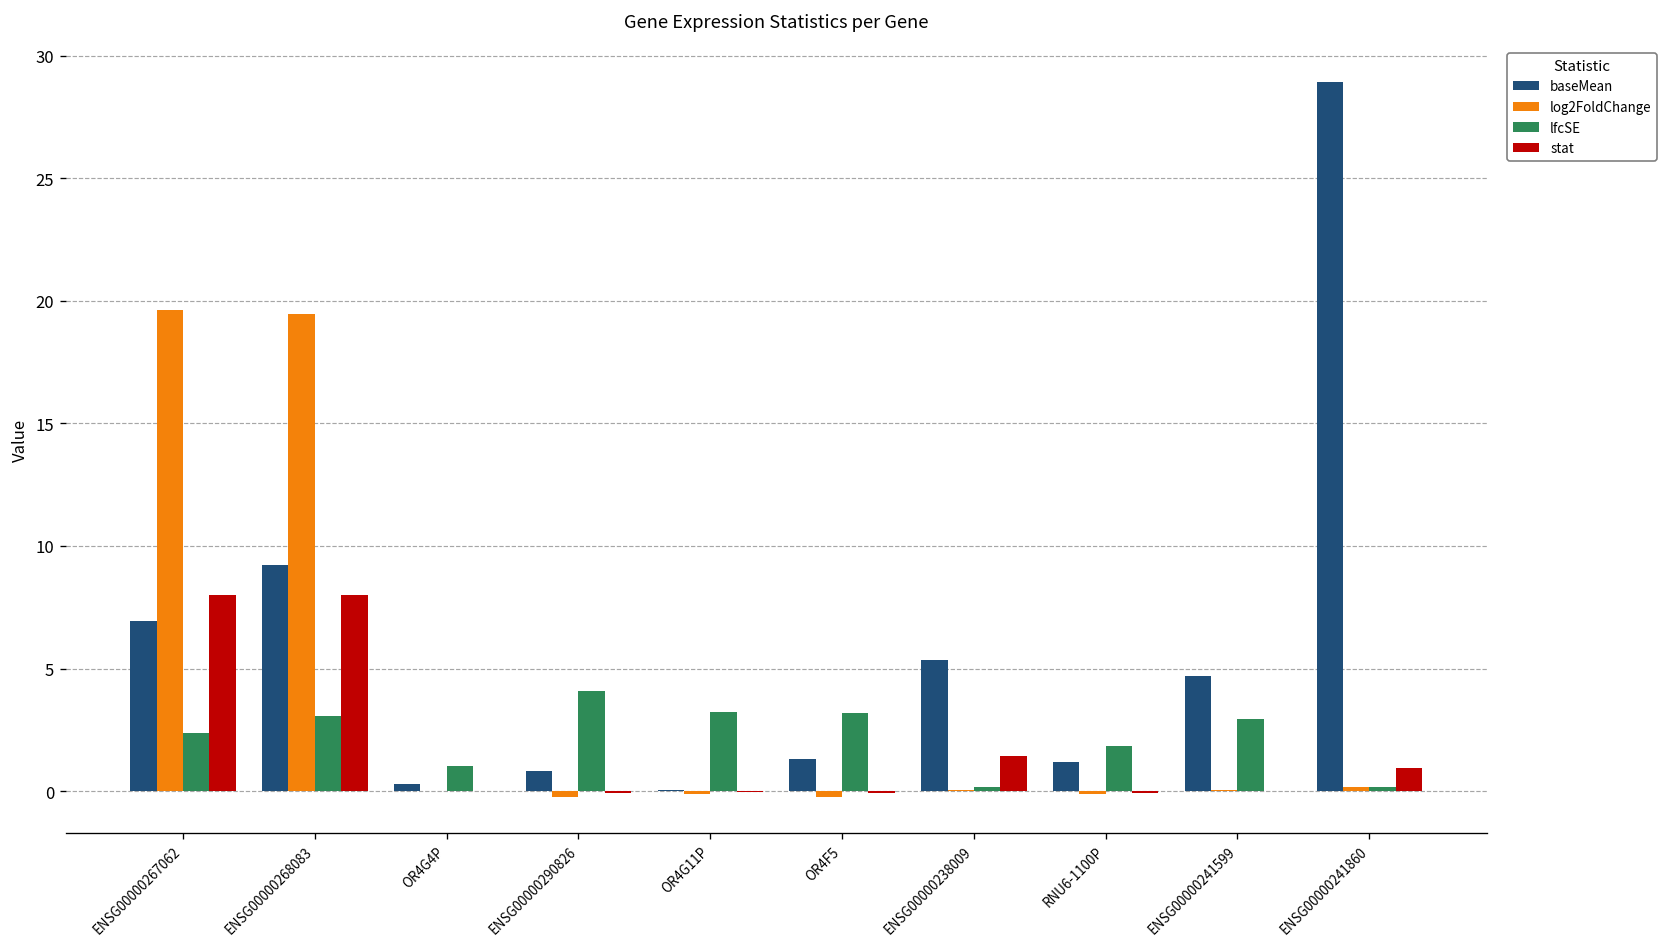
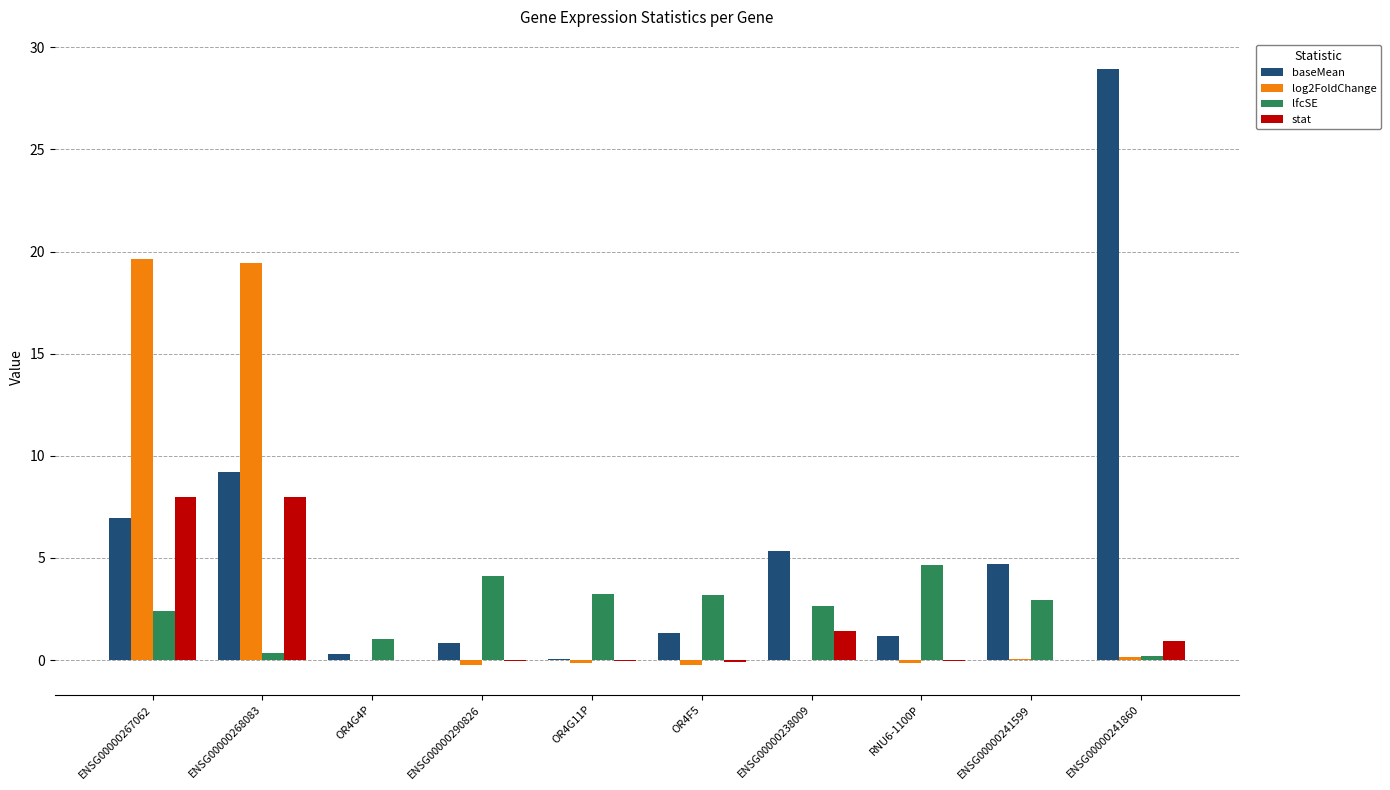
  {
    "baseMean": {
      "ENSG00000267062": 6.9,
      "ENSG00000268083": 9.2,
      "OR4G4P": 0.3,
      "ENSG00000290826": 0.8,
      "OR4F5": 1.3,
      "ENSG00000238009": 5.3,
      "RNU6-1100P": 1.2,
      "ENSG00000241599": 4.7,
      "ENSG00000241860": 28.9
    },
    "log2FoldChange": {
      "ENSG00000267062": 19.6,
      "ENSG00000268083": 19.5,
      "ENSG00000290826": -0.2,
      "OR4G11P": -0.1,
      "OR4F5": -0.2,
      "RNU6-1100P": -0.1,
      "ENSG00000241860": 0.2
    },
    "lfcSE": {
      "ENSG00000267062": 2.4,
-     "ENSG00000268083": 3.0,
+     "ENSG00000268083": 0.4,
      "OR4G4P": 1.0,
      "ENSG00000290826": 4.1,
      "OR4G11P": 3.2,
      "OR4F5": 3.2,
-     "ENSG00000238009": 0.2,
-     "RNU6-1100P": 1.8,
+     "ENSG00000238009": 2.6,
+     "RNU6-1100P": 4.6,
      "ENSG00000241599": 2.9,
      "ENSG00000241860": 0.2
    },
    "stat": {
      "ENSG00000267062": 8.0,
      "ENSG00000268083": 8.0,
      "ENSG00000238009": 1.4,
      "ENSG00000241860": 0.9
    }
  }
